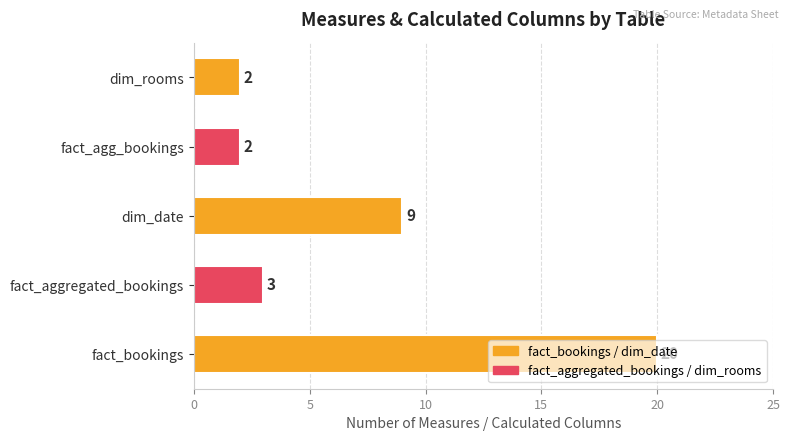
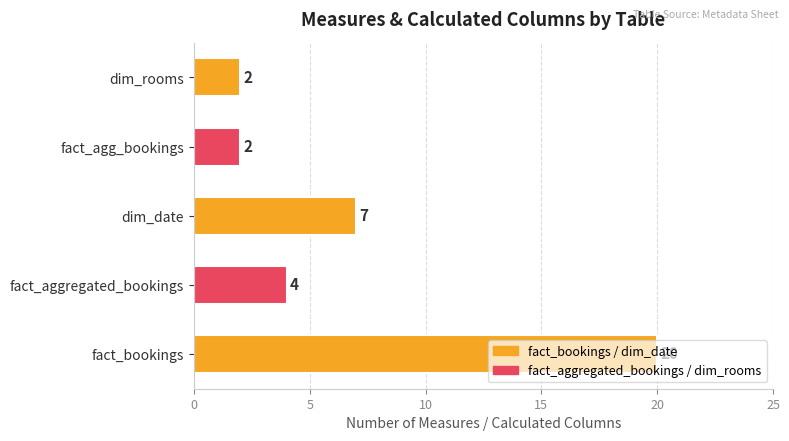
  {
    "dim_rooms": 2,
    "fact_agg_bookings": 2,
-   "dim_date": 9,
-   "fact_aggregated_bookings": 3
+   "dim_date": 7,
+   "fact_aggregated_bookings": 4
  }
